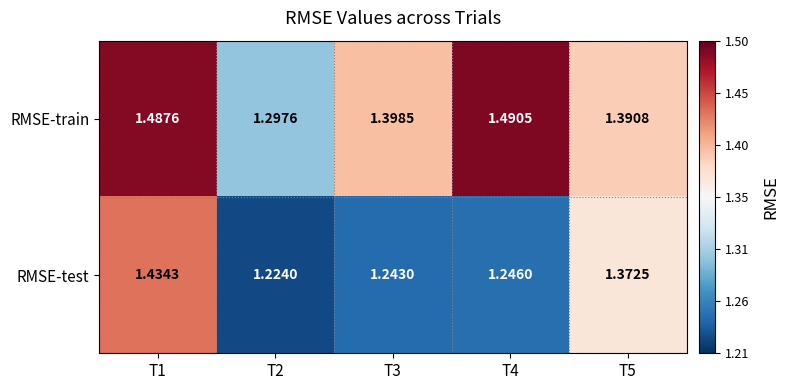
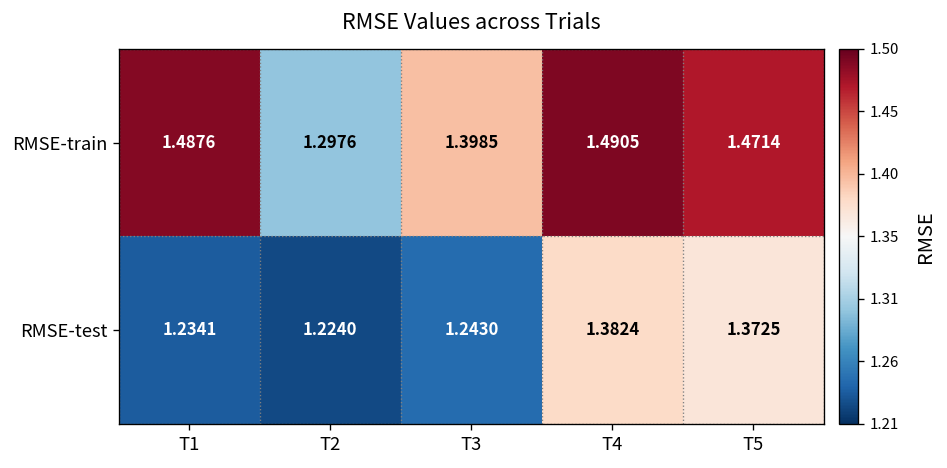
  {
    "RMSE-train": {
      "T1": 1.4876,
      "T2": 1.2976,
      "T3": 1.3985,
      "T4": 1.4905,
-     "T5": 1.3908
+     "T5": 1.4714
    },
    "RMSE-test": {
-     "T1": 1.4343,
+     "T1": 1.2341,
      "T2": 1.2240,
      "T3": 1.2430,
-     "T4": 1.2460,
+     "T4": 1.3824,
      "T5": 1.3725
    }
  }
